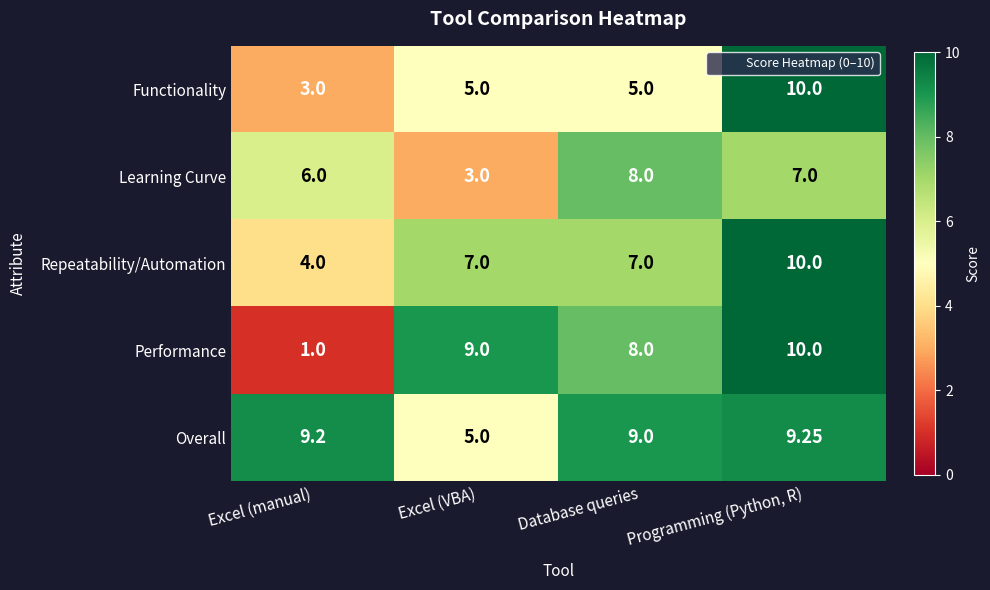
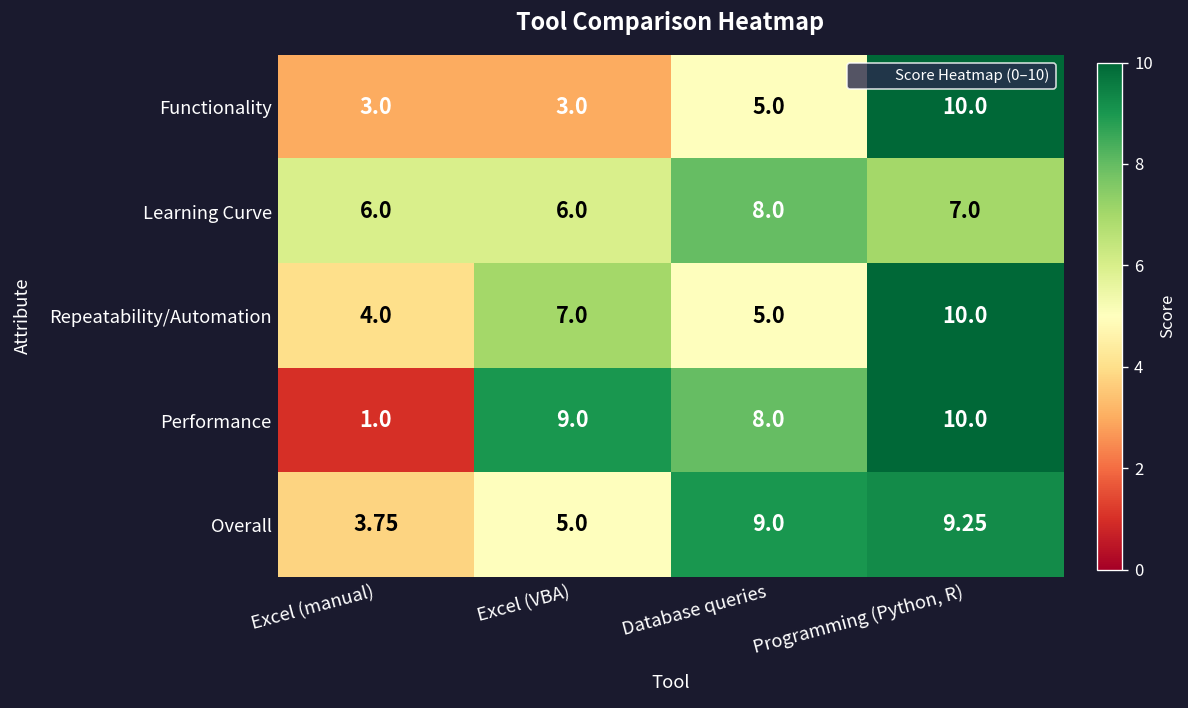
  {
    "Functionality": {
      "Excel (manual)": 3.0,
-     "Excel (VBA)": 5.0,
+     "Excel (VBA)": 3.0,
      "Database queries": 5.0,
      "Programming (Python, R)": 10.0
    },
    "Learning Curve": {
      "Excel (manual)": 6.0,
-     "Excel (VBA)": 3.0,
+     "Excel (VBA)": 6.0,
      "Database queries": 8.0,
      "Programming (Python, R)": 7.0
    },
    "Repeatability/Automation": {
      "Excel (manual)": 4.0,
      "Excel (VBA)": 7.0,
-     "Database queries": 7.0,
+     "Database queries": 5.0,
      "Programming (Python, R)": 10.0
    },
    "Performance": {
      "Excel (manual)": 1.0,
      "Excel (VBA)": 9.0,
      "Database queries": 8.0,
      "Programming (Python, R)": 10.0
    },
    "Overall": {
-     "Excel (manual)": 9.2,
+     "Excel (manual)": 3.75,
      "Excel (VBA)": 5.0,
      "Database queries": 9.0,
      "Programming (Python, R)": 9.25
    }
  }
